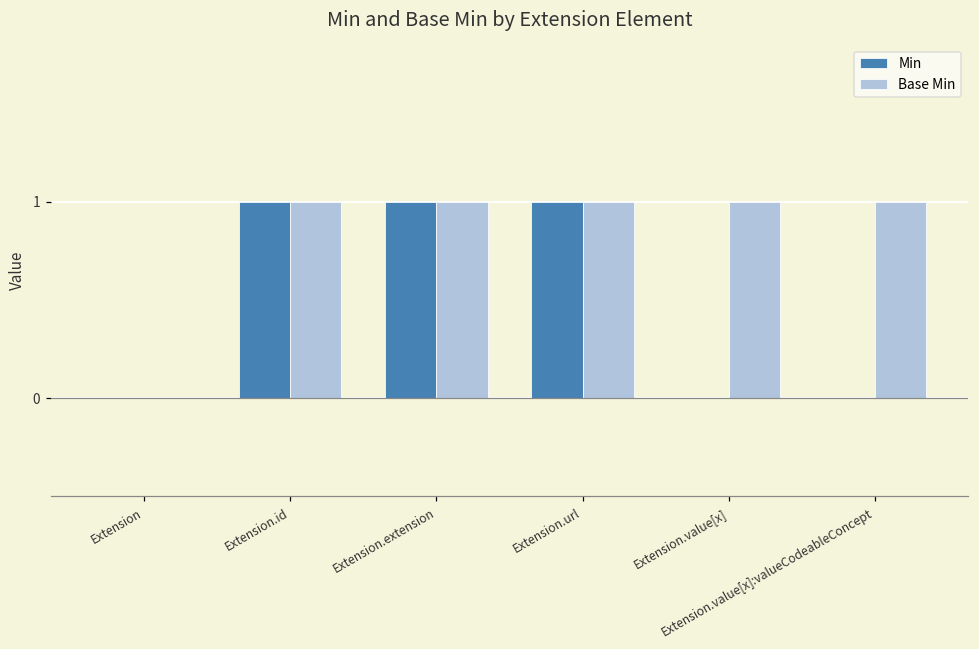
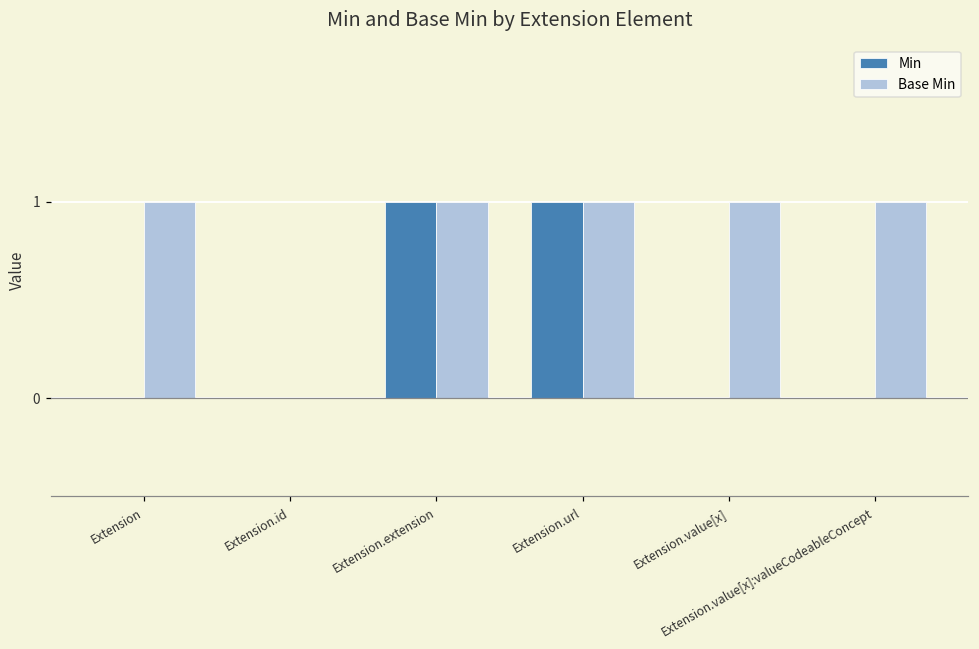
  {
    "Min": {
      "Extension": 0,
-     "Extension.id": 1,
+     "Extension.id": 0,
      "Extension.extension": 1,
      "Extension.url": 1,
      "Extension.value[x]": 0,
      "Extension.value[x]:valueCodeableConcept": 0
    },
    "Base Min": {
-     "Extension": 0,
-     "Extension.id": 1,
+     "Extension": 1,
+     "Extension.id": 0,
      "Extension.extension": 1,
      "Extension.url": 1,
      "Extension.value[x]": 1,
      "Extension.value[x]:valueCodeableConcept": 1
    }
  }
